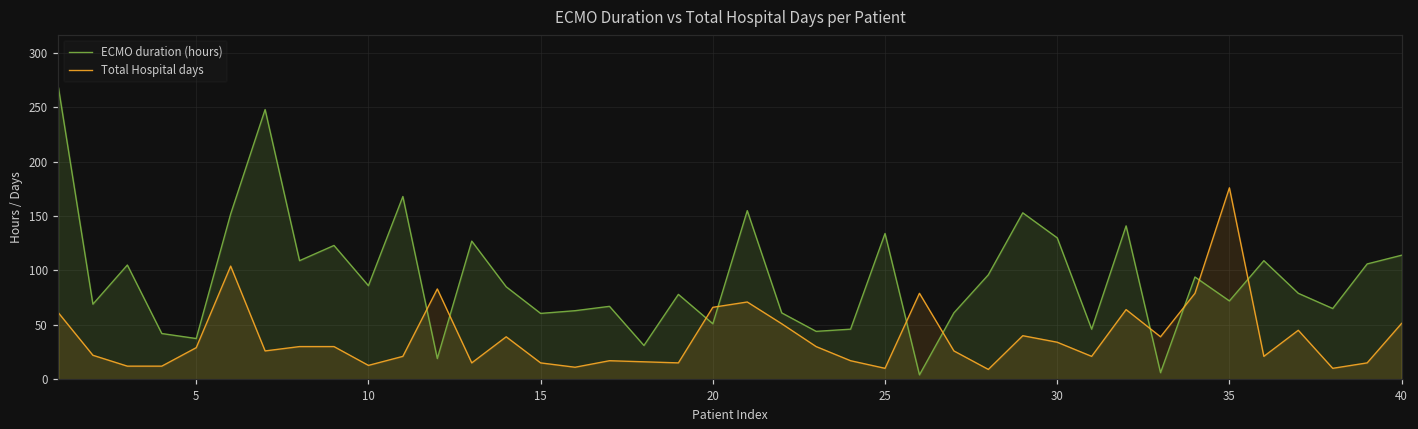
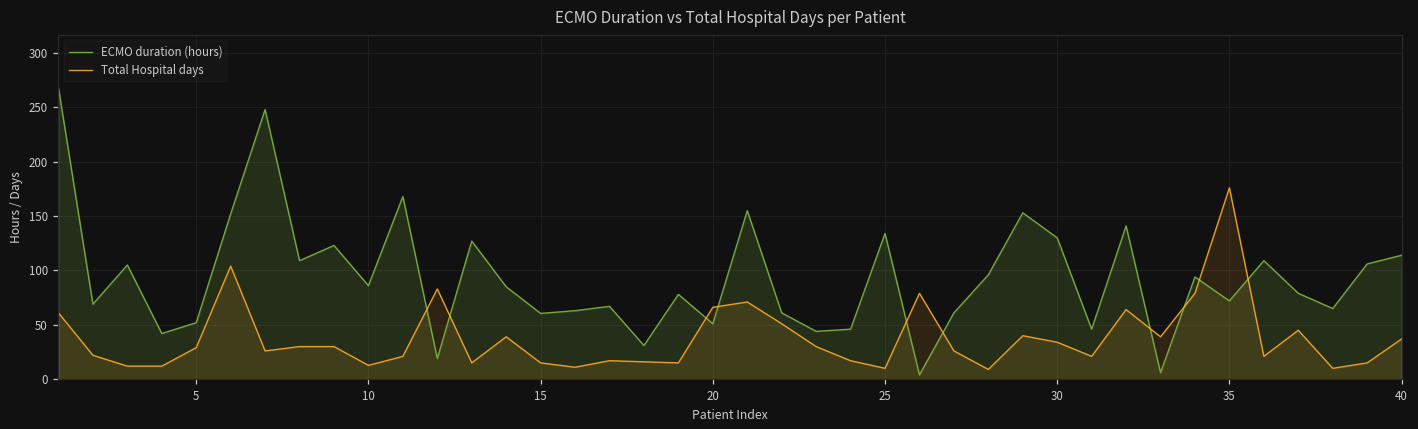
  {
    "ECMO duration (hours)": {
-     "5": 40,
+     "5": 50,
      "10": 90,
      "15": 60,
      "20": 50,
      "25": 130,
      "30": 130,
      "35": 70,
      "40": 110
    },
    "Total Hospital days": {
      "5": 30,
      "10": 10,
      "15": 20,
      "20": 70,
      "25": 10,
      "30": 30,
      "35": 180,
-     "40": 50
+     "40": 40
    }
  }
